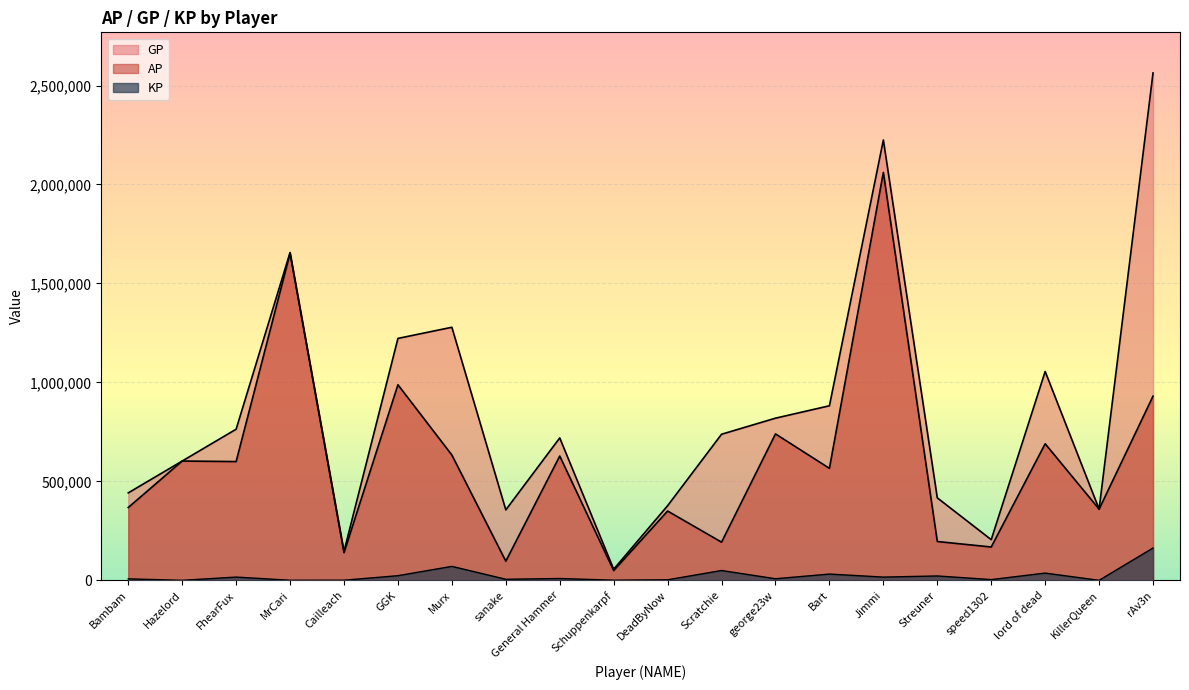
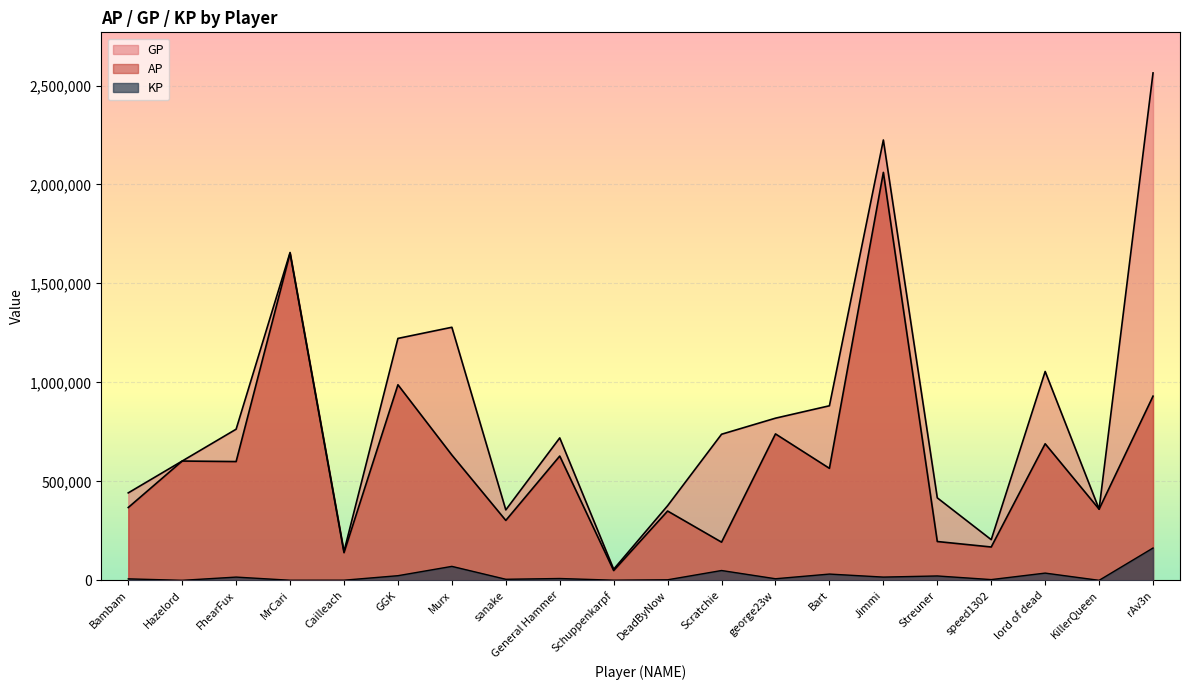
  {
    "GP": {
      "Bambam": "440,000",
      "FhearFux": "760,000",
      "GGK": "1,220,000",
      "Murx": "1,280,000",
      "sanake": "360,000",
      "General Hammer": "720,000",
      "DeadByNow": "380,000",
      "Scratchie": "740,000",
      "george23w": "820,000",
      "Bart": "880,000",
      "Jimmi": "2,220,000",
      "Streuner": "420,000",
      "speed1302": "210,000",
      "lord of dead": "1,060,000",
      "rAv3n": "2,560,000"
    },
    "AP": {
      "Bambam": "370,000",
      "FhearFux": "600,000",
      "GGK": "990,000",
      "Murx": "630,000",
-     "sanake": "100,000",
+     "sanake": "300,000",
      "General Hammer": "630,000",
      "DeadByNow": "350,000",
      "Scratchie": "190,000",
      "george23w": "740,000",
      "Bart": "570,000",
      "Jimmi": "2,060,000",
      "Streuner": "200,000",
      "speed1302": "170,000",
      "lord of dead": "690,000",
      "rAv3n": "930,000"
    },
    "KP": {
      "Bambam": "10,000",
      "Hazelord": "0",
      "FhearFux": "20,000",
      "MrCari": "0",
      "Cailleach": "0",
      "GGK": "20,000",
      "Murx": "70,000",
      "sanake": "10,000",
      "General Hammer": "10,000",
      "Schuppenkarpf": "0",
      "DeadByNow": "0",
      "Scratchie": "50,000",
      "george23w": "10,000",
      "Bart": "30,000",
      "Jimmi": "20,000",
      "Streuner": "20,000",
      "speed1302": "0",
      "lord of dead": "40,000",
      "KillerQueen": "0",
      "rAv3n": "160,000"
    }
  }
